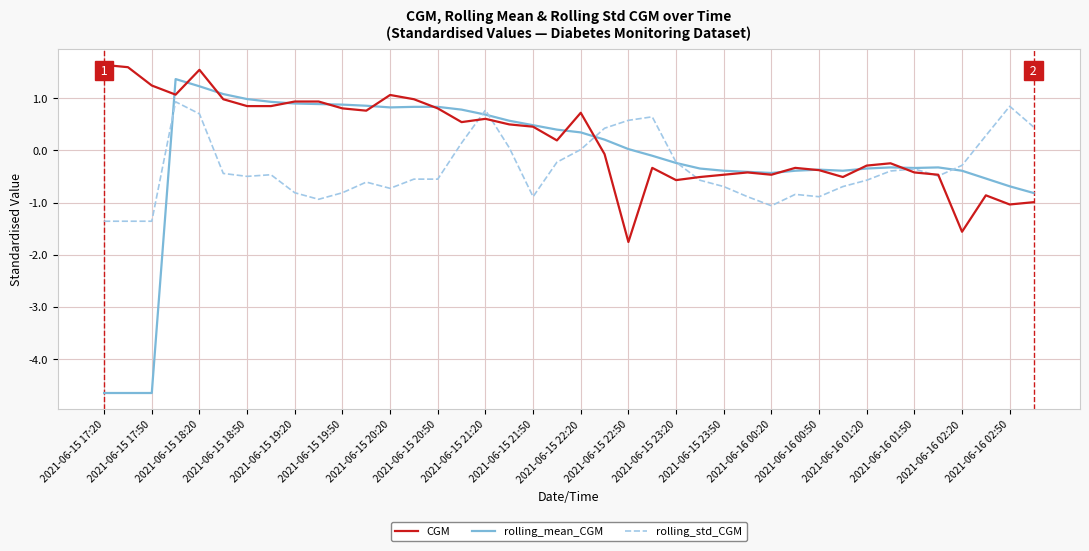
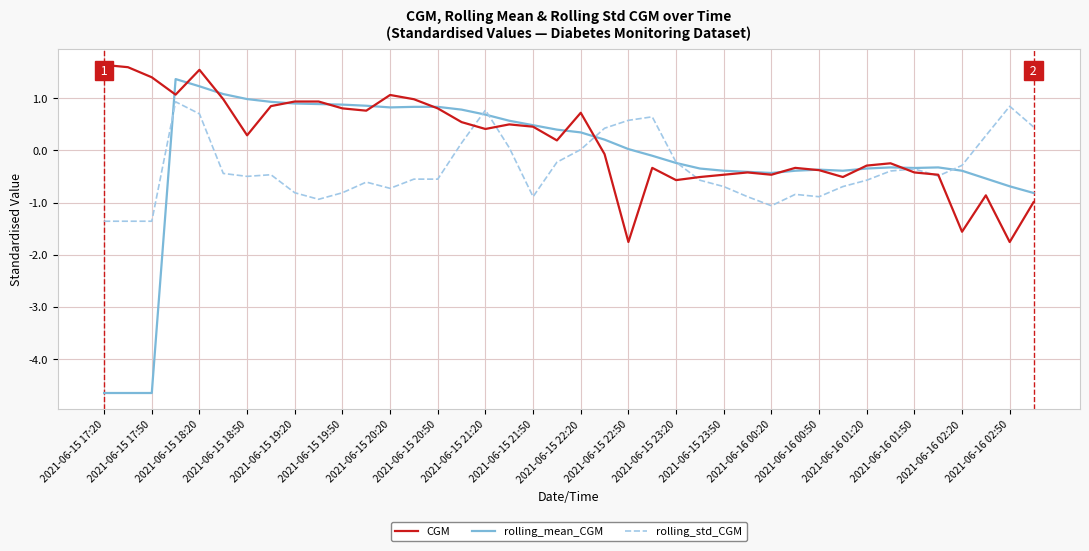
  {
    "CGM": {
-     "2021-06-15 17:50": 1.2,
+     "2021-06-15 17:50": 1.4,
      "2021-06-15 18:20": 1.5,
-     "2021-06-15 18:50": 0.8,
+     "2021-06-15 18:50": 0.3,
      "2021-06-15 19:50": 0.8,
      "2021-06-15 20:20": 1.1,
-     "2021-06-15 21:20": 0.6,
+     "2021-06-15 21:20": 0.4,
      "2021-06-15 22:20": 0.7,
      "2021-06-15 22:50": -1.8,
      "2021-06-15 23:20": -0.6,
      "2021-06-15 23:50": -0.5,
      "2021-06-16 01:20": -0.3,
      "2021-06-16 01:50": -0.4,
      "2021-06-16 02:20": -1.6,
-     "2021-06-16 02:50": -1.0
+     "2021-06-16 02:50": -1.8
    }
  }
